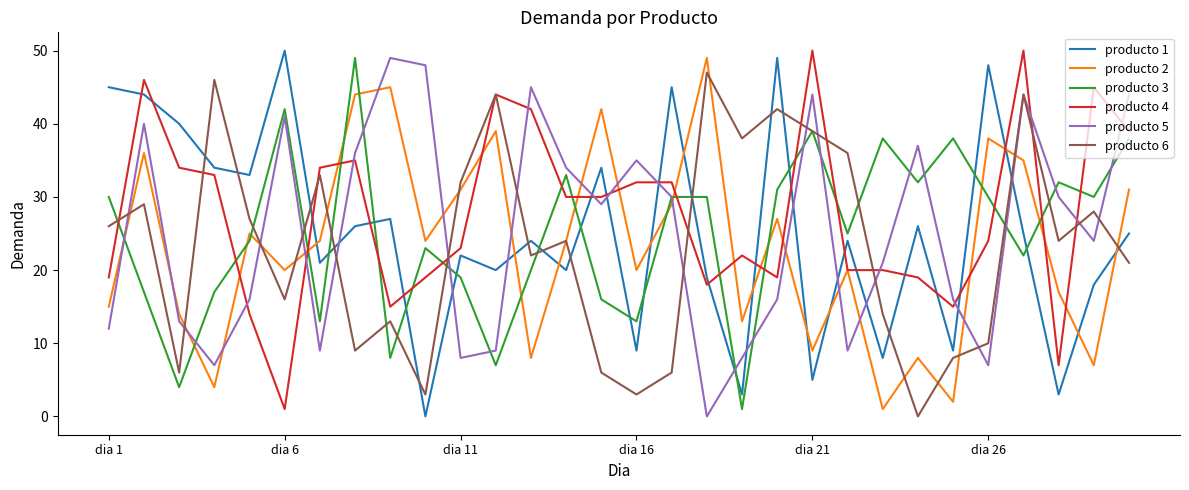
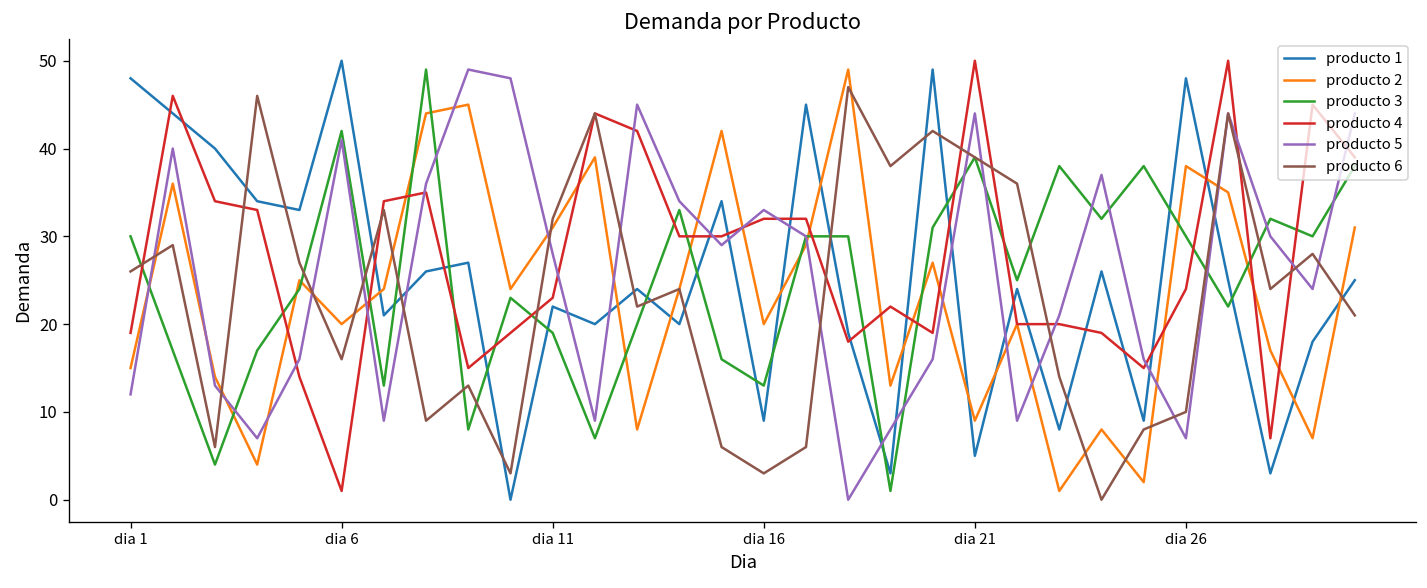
  {
    "producto 1": {
-     "dia 1": 45,
+     "dia 1": 48,
      "dia 6": 50,
      "dia 11": 22,
      "dia 16": 9,
      "dia 21": 5,
      "dia 26": 48
    },
    "producto 2": {
      "dia 1": 15,
      "dia 6": 20,
      "dia 11": 31,
      "dia 16": 20,
      "dia 21": 9,
      "dia 26": 38
    },
    "producto 3": {
      "dia 1": 30,
      "dia 6": 42,
      "dia 11": 19,
      "dia 16": 13,
      "dia 26": 30
    },
    "producto 4": {
      "dia 1": 19,
      "dia 6": 1,
      "dia 11": 23,
      "dia 16": 32,
      "dia 21": 50,
      "dia 26": 24
    },
    "producto 5": {
      "dia 1": 12,
      "dia 6": 41,
-     "dia 11": 8,
-     "dia 16": 35,
+     "dia 11": 28,
+     "dia 16": 33,
      "dia 21": 44,
      "dia 26": 7
    },
    "producto 6": {
      "dia 1": 26,
      "dia 6": 16,
      "dia 11": 32,
      "dia 16": 3,
      "dia 26": 10
    }
  }
